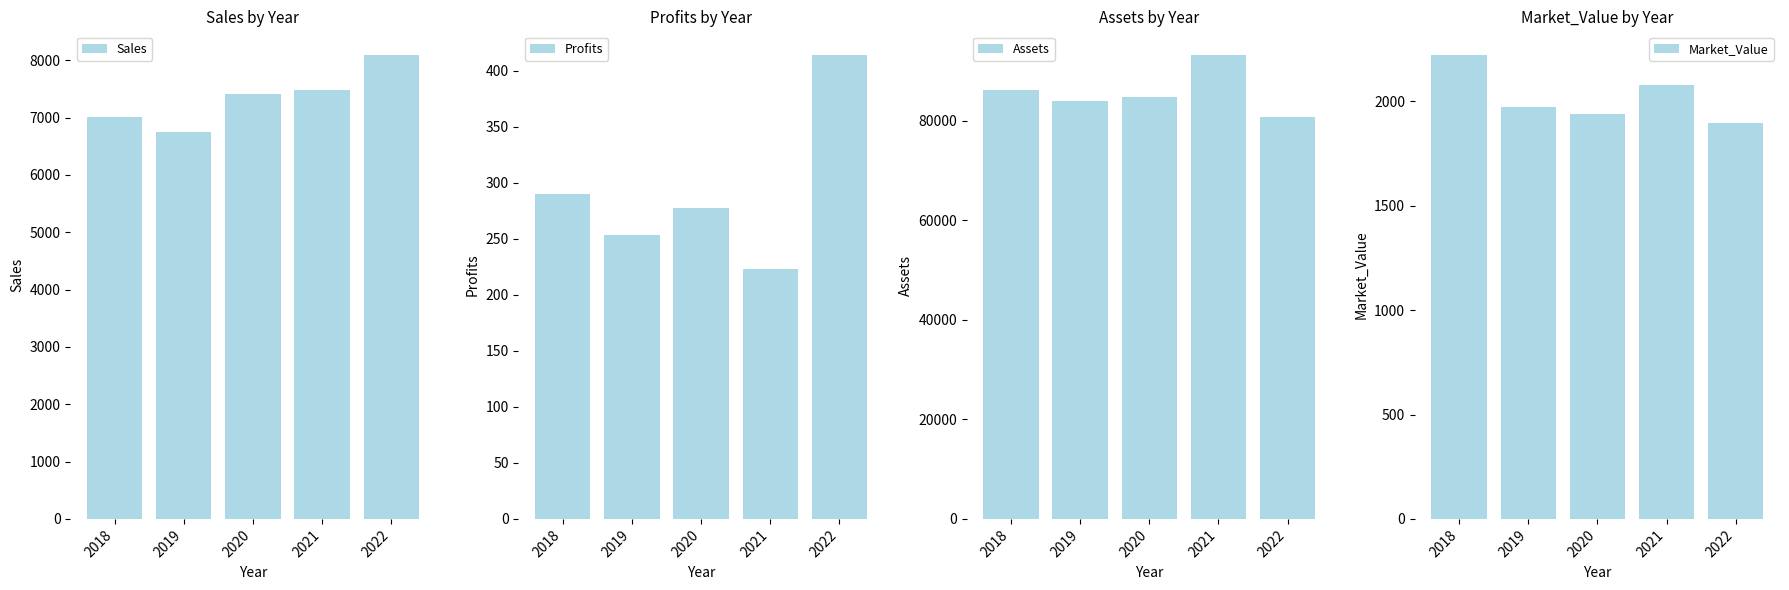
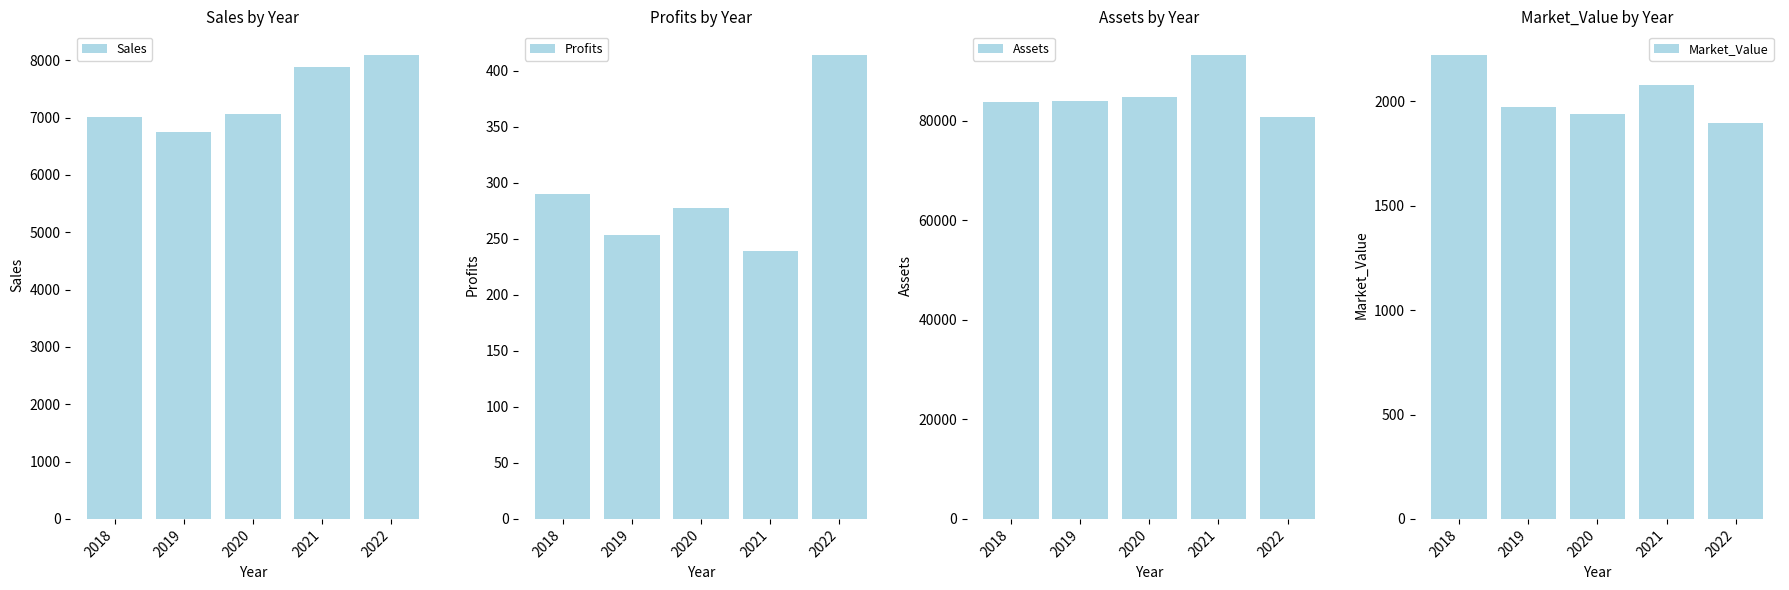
  {
    "Sales by Year": {
      "2018": 7000,
      "2019": 6700,
-     "2020": 7400,
-     "2021": 7500,
+     "2020": 7100,
+     "2021": 7900,
      "2022": 8100
    },
    "Profits by Year": {
      "2018": 290,
      "2019": 253,
      "2020": 278,
-     "2021": 223,
+     "2021": 239,
      "2022": 414
    },
    "Assets by Year": {
-     "2018": 86000,
+     "2018": 84000,
      "2019": 84000,
      "2020": 85000,
      "2021": 93000,
      "2022": 81000
    },
    "Market_Value by Year": {
      "2018": 2220,
      "2019": 1980,
      "2020": 1940,
      "2021": 2080,
      "2022": 1900
    }
  }
